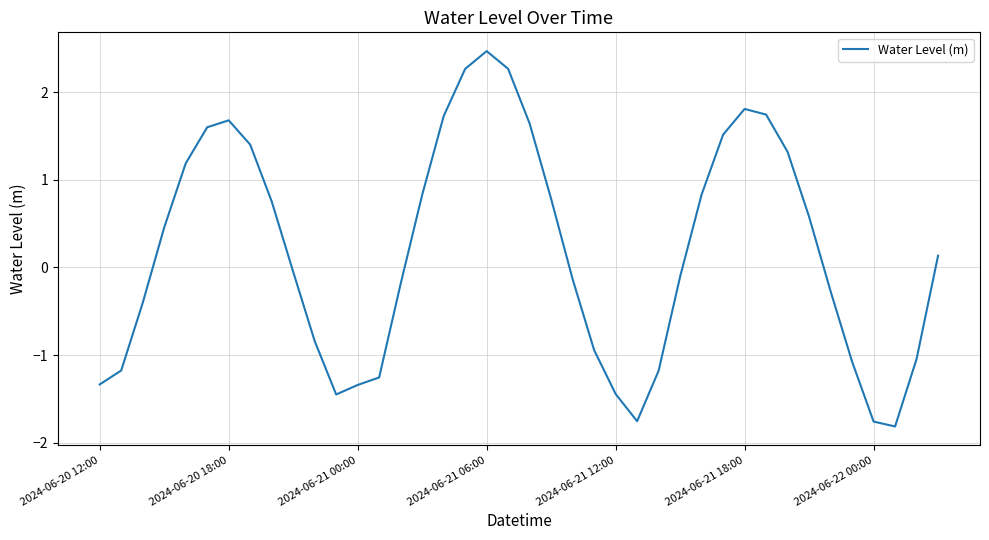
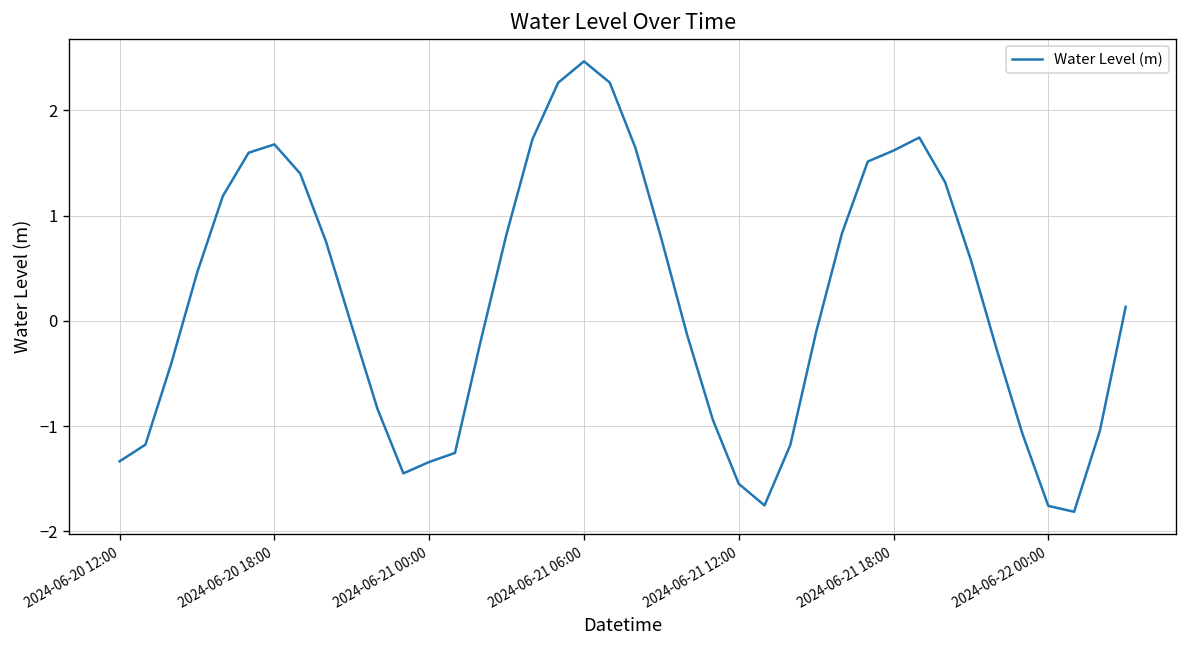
  {
    "2024-06-20 12:00": -1.3,
    "2024-06-20 18:00": 1.7,
    "2024-06-21 00:00": -1.3,
    "2024-06-21 06:00": 2.5,
-   "2024-06-21 12:00": -1.4,
-   "2024-06-21 18:00": 1.8,
+   "2024-06-21 12:00": -1.5,
+   "2024-06-21 18:00": 1.6,
    "2024-06-22 00:00": -1.8
  }
